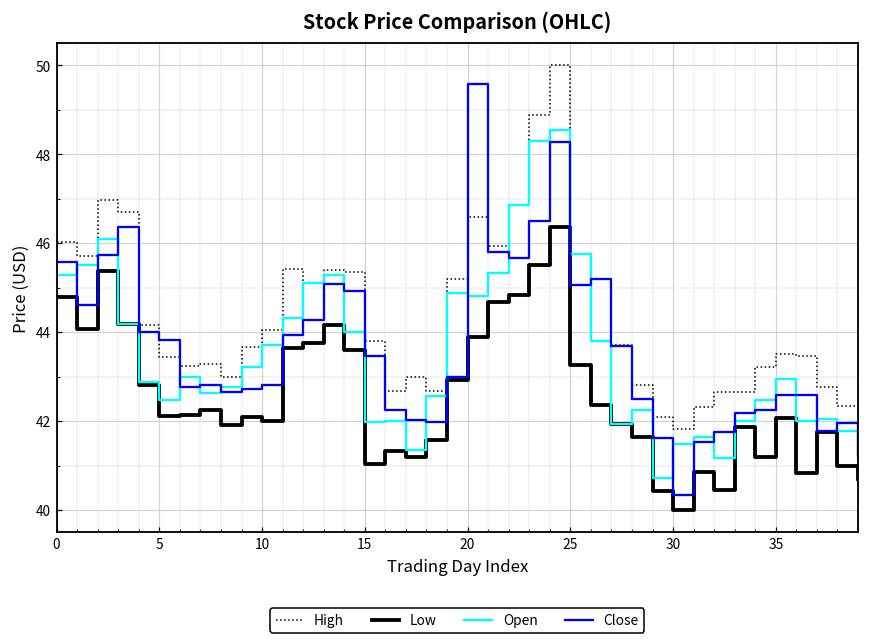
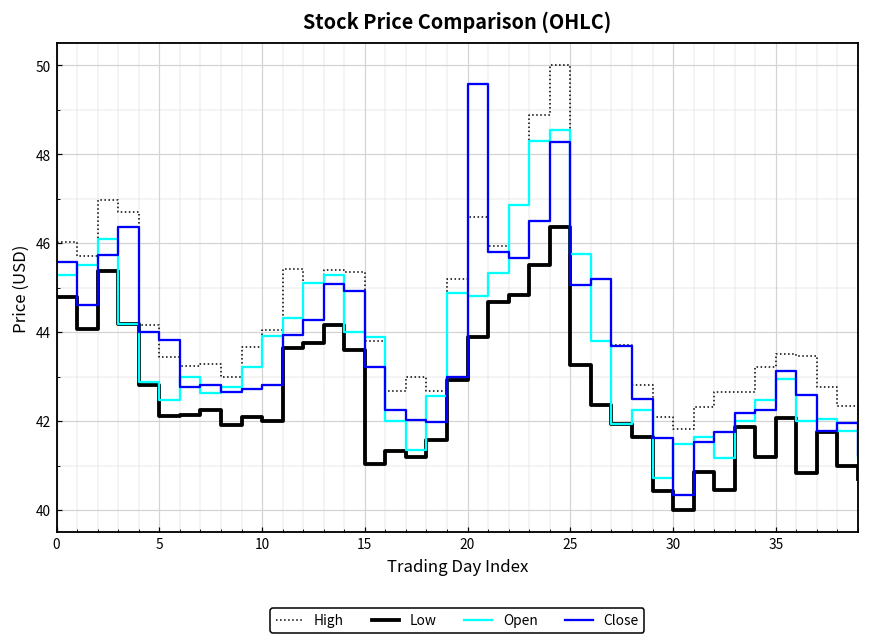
  {
    "Open": {
      "0": 45.3,
      "5": 42.5,
-     "10": 43.7,
-     "15": 42.0,
+     "10": 43.9,
+     "15": 43.9,
      "20": 44.8,
      "30": 41.5,
      "35": 43.0
    },
    "Close": {
      "0": 45.6,
      "5": 43.8,
      "10": 42.8,
-     "15": 43.5,
+     "15": 43.2,
      "20": 49.6,
      "25": 45.1,
      "30": 40.3,
-     "35": 42.6
+     "35": 43.1
    }
  }
